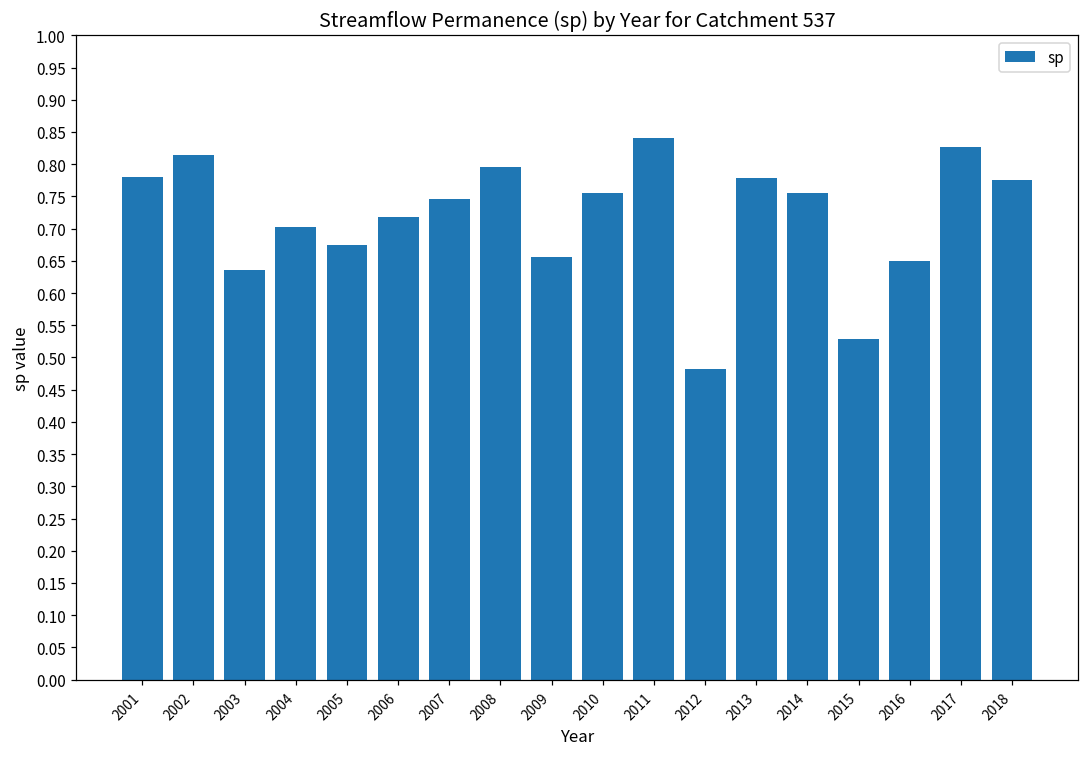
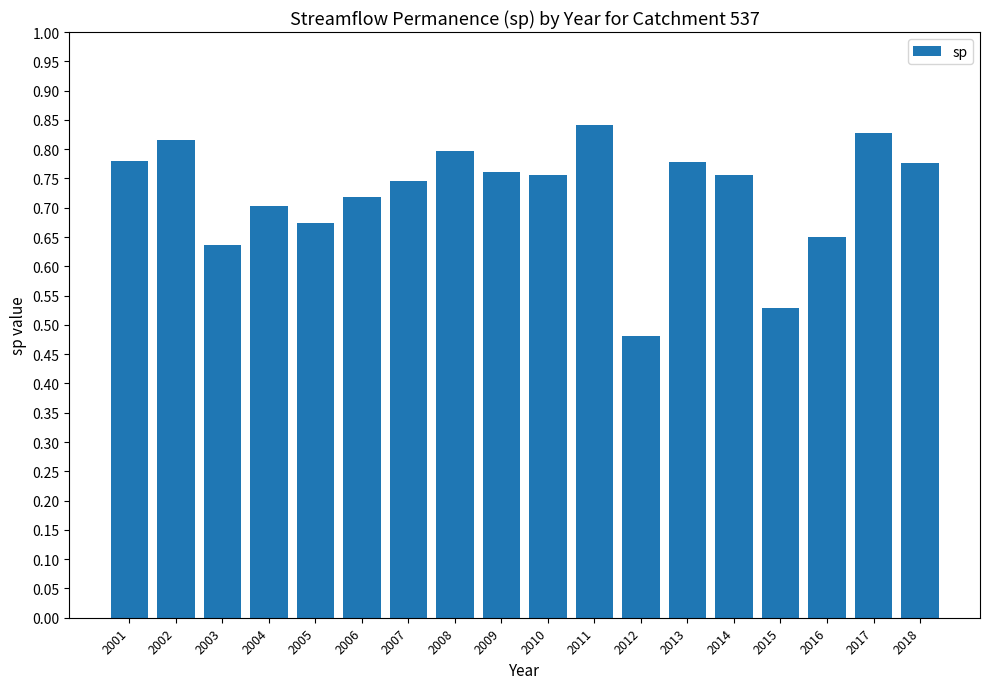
  {
    "2001": 0.78,
    "2002": 0.81,
    "2003": 0.64,
    "2004": 0.70,
    "2005": 0.67,
    "2006": 0.72,
    "2007": 0.75,
    "2008": 0.80,
-   "2009": 0.66,
+   "2009": 0.76,
    "2010": 0.76,
    "2011": 0.84,
    "2012": 0.48,
    "2013": 0.78,
    "2014": 0.76,
    "2015": 0.53,
    "2016": 0.65,
    "2017": 0.83,
    "2018": 0.78
  }
